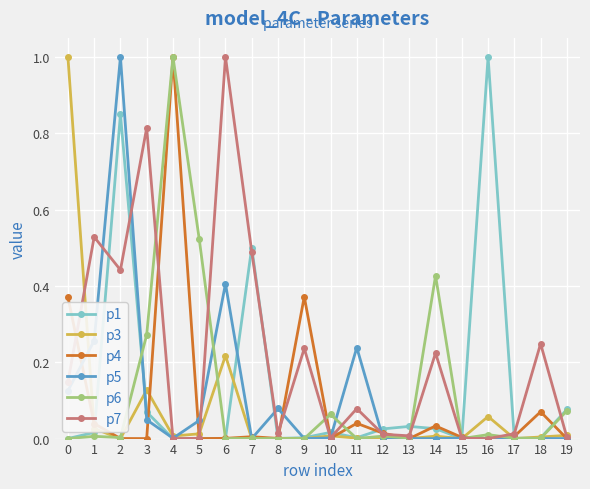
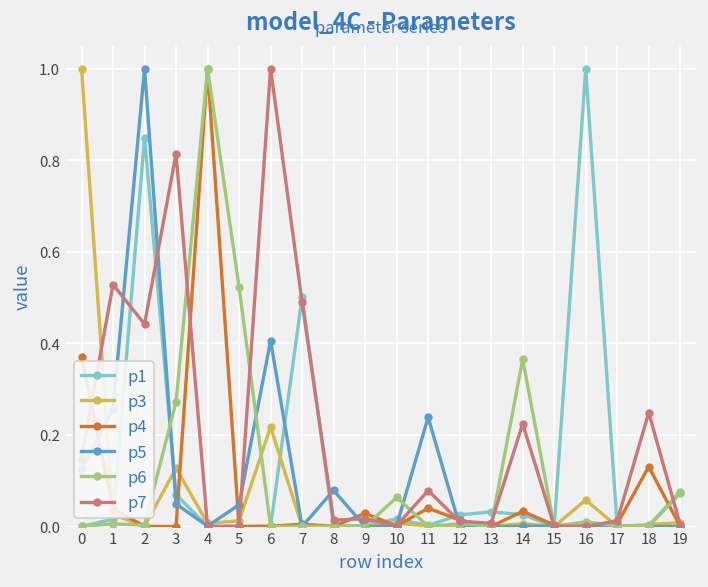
  {
    "p3": {
      "0": 1.00,
      "3": 0.13,
      "5": 0.01,
      "6": 0.22,
      "16": 0.06
    },
    "p4": {
      "0": 0.37,
      "3": 0.00,
-     "9": 0.37,
+     "9": 0.03,
      "11": 0.04,
      "14": 0.03,
-     "18": 0.07
+     "18": 0.13
    },
    "p6": {
      "1": 0.01,
      "3": 0.27,
      "5": 0.52,
      "10": 0.06,
-     "14": 0.43,
+     "14": 0.37,
      "16": 0.01
    },
    "p7": {
      "1": 0.53,
      "2": 0.44,
      "3": 0.81,
      "6": 1.00,
      "7": 0.49,
      "8": 0.01,
-     "9": 0.24,
+     "9": 0.02,
      "11": 0.08,
      "14": 0.22,
      "17": 0.01,
      "18": 0.25
    }
  }
